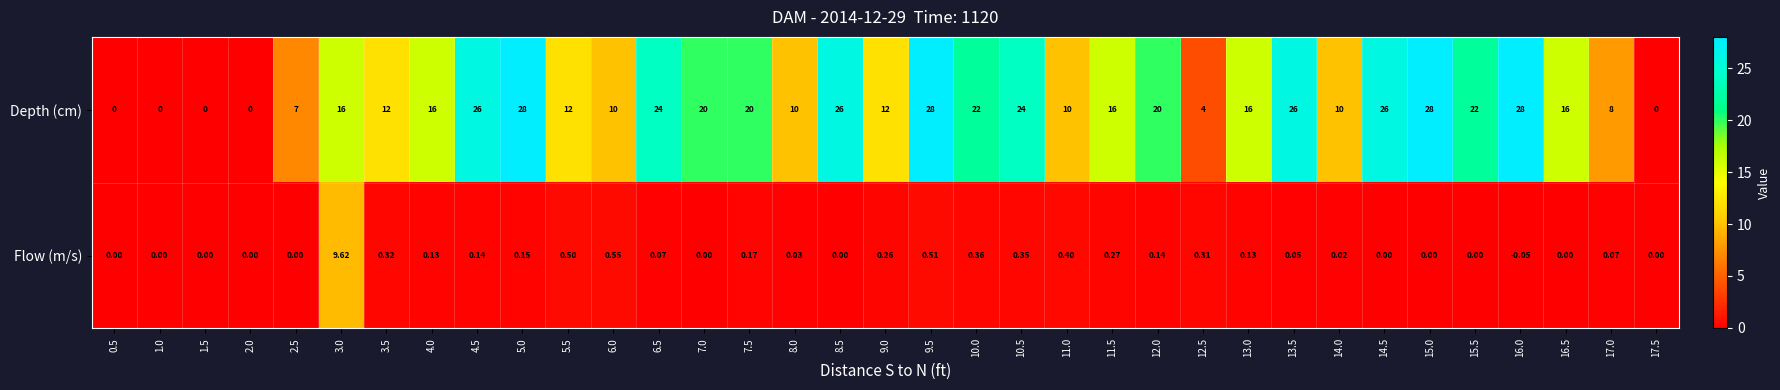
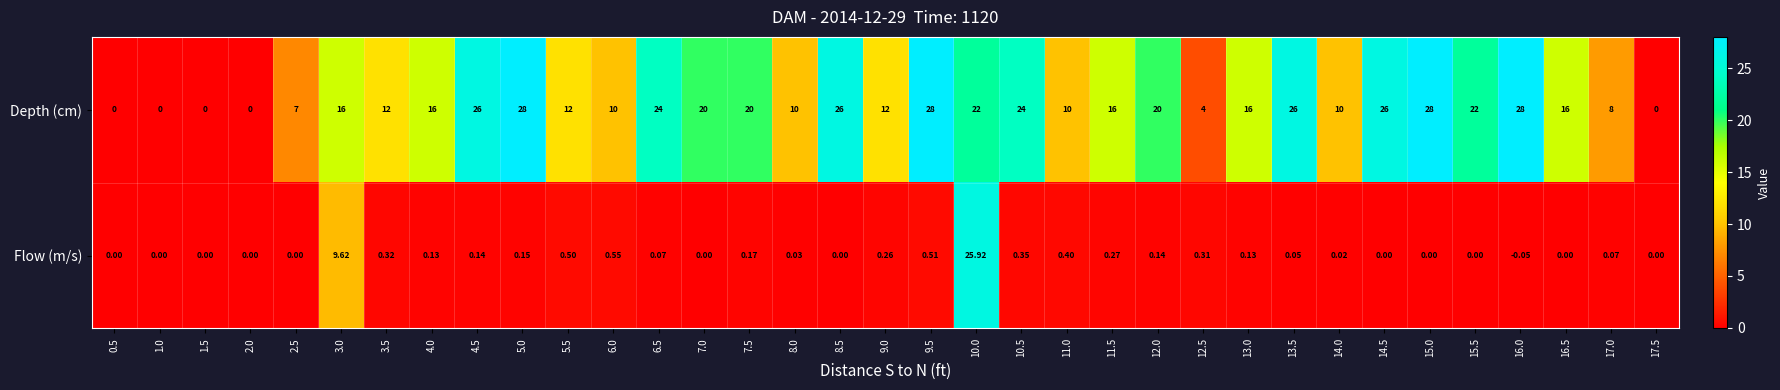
  {
    "Depth (cm)": {
      "0.5": 0,
      "1.0": 0,
      "1.5": 0,
      "2.0": 0,
      "2.5": 7,
      "3.0": 16,
      "3.5": 12,
      "4.0": 16,
      "4.5": 26,
      "5.0": 28,
      "5.5": 12,
      "6.0": 10,
      "6.5": 24,
      "7.0": 20,
      "7.5": 20,
      "8.0": 10,
      "8.5": 26,
      "9.0": 12,
      "9.5": 28,
      "10.0": 22,
      "10.5": 24,
      "11.0": 10,
      "11.5": 16,
      "12.0": 20,
      "12.5": 4,
      "13.0": 16,
      "13.5": 26,
      "14.0": 10,
      "14.5": 26,
      "15.0": 28,
      "15.5": 22,
      "16.0": 28,
      "16.5": 16,
      "17.0": 8,
      "17.5": 0
    },
    "Flow (m/s)": {
      "0.5": 0.00,
      "1.0": 0.00,
      "1.5": 0.00,
      "2.0": 0.00,
      "2.5": 0.00,
      "3.0": 9.62,
      "3.5": 0.32,
      "4.0": 0.13,
      "4.5": 0.14,
      "5.0": 0.15,
      "5.5": 0.50,
      "6.0": 0.55,
      "6.5": 0.07,
      "7.0": 0.00,
      "7.5": 0.17,
      "8.0": 0.03,
      "8.5": 0.00,
      "9.0": 0.26,
      "9.5": 0.51,
-     "10.0": 0.36,
+     "10.0": 25.92,
      "10.5": 0.35,
      "11.0": 0.40,
      "11.5": 0.27,
      "12.0": 0.14,
      "12.5": 0.31,
      "13.0": 0.13,
      "13.5": 0.05,
      "14.0": 0.02,
      "14.5": 0.00,
      "15.0": 0.00,
      "15.5": 0.00,
      "16.0": -0.05,
      "16.5": 0.00,
      "17.0": 0.07,
      "17.5": 0.00
    }
  }
